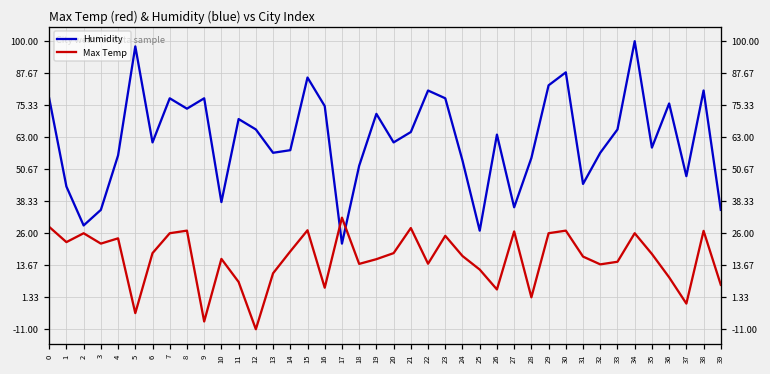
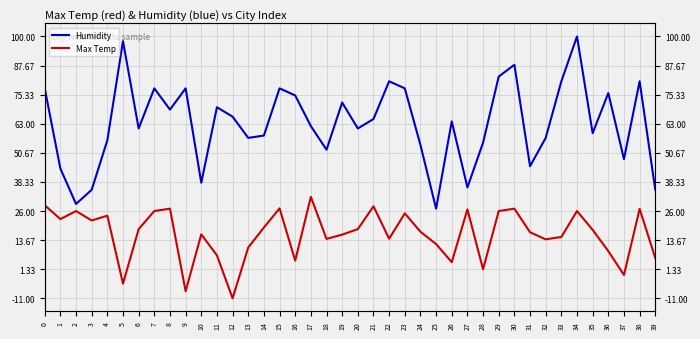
  {
    "Humidity": {
      "0": 78,
      "1": 44,
      "2": 29,
      "3": 35,
      "4": 56,
      "5": 98,
      "6": 61,
      "7": 78,
-     "8": 74,
+     "8": 69,
      "9": 78,
      "10": 38,
      "11": 70,
      "12": 66,
      "13": 57,
      "14": 58,
-     "15": 86,
+     "15": 78,
      "16": 75,
-     "17": 22,
+     "17": 62,
      "18": 52,
      "19": 72,
      "20": 61,
      "21": 65,
      "22": 81,
      "23": 78,
      "24": 54,
      "25": 27,
      "26": 64,
      "27": 36,
      "28": 55,
      "29": 83,
      "30": 88,
      "31": 45,
      "32": 57,
-     "33": 66,
+     "33": 81,
      "34": 100,
      "35": 59,
      "36": 76,
      "37": 48,
      "38": 81,
      "39": 35
    },
    "Max Temp": {
      "0": 28,
      "1": 23,
      "2": 26,
      "3": 22,
      "4": 24,
      "5": -5,
      "6": 18,
      "7": 26,
      "8": 27,
      "9": -8,
      "10": 16,
      "11": 7,
      "12": -11,
      "13": 11,
      "14": 19,
      "15": 27,
      "16": 5,
      "17": 32,
      "18": 14,
      "19": 16,
      "20": 18,
      "21": 28,
      "22": 14,
      "23": 25,
      "24": 17,
      "25": 12,
      "26": 4,
      "27": 27,
      "28": 1,
      "29": 26,
      "30": 27,
      "31": 17,
      "32": 14,
      "33": 15,
      "34": 26,
      "35": 18,
      "36": 9,
      "37": -1,
      "38": 27,
      "39": 6
    }
  }
